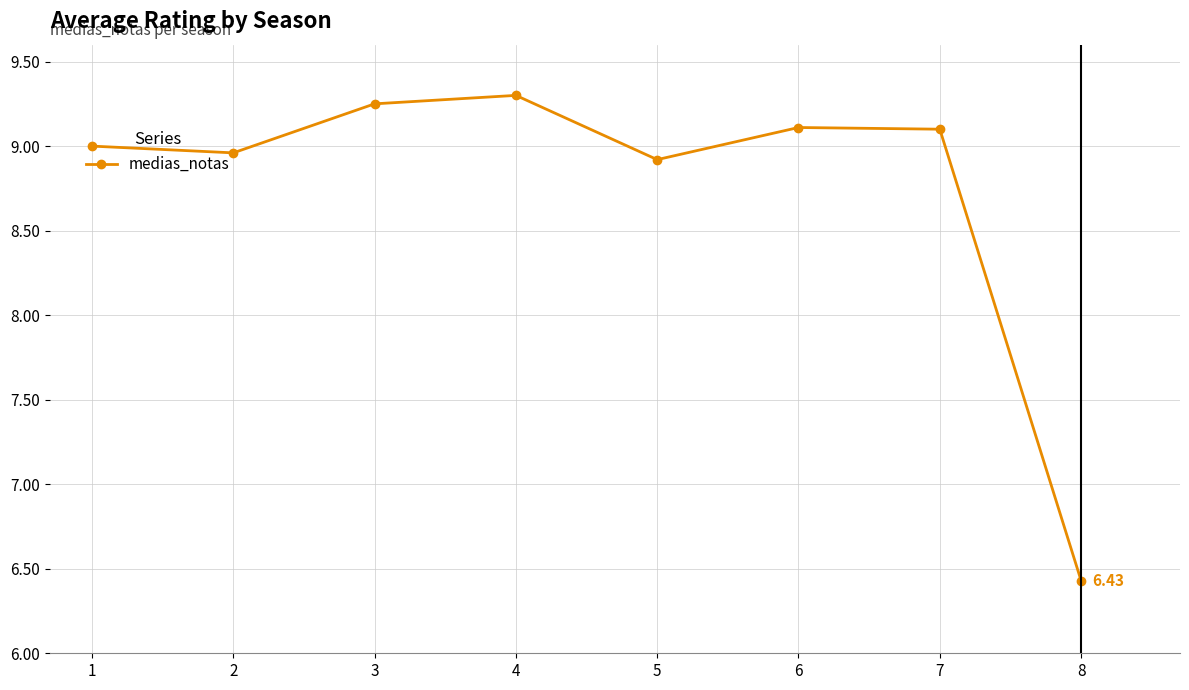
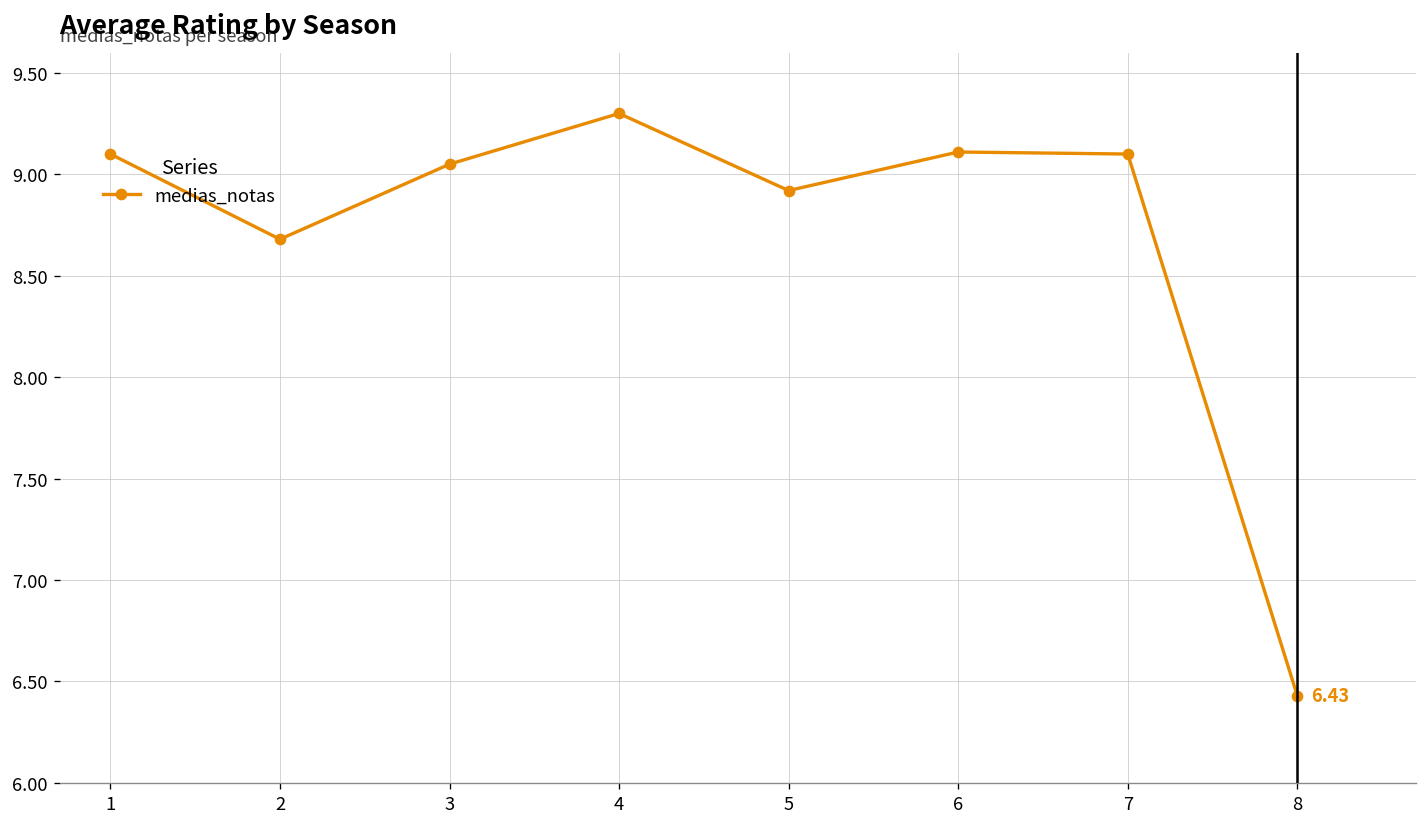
  {
-   "1": 9.0,
-   "2": 8.96,
-   "3": 9.25,
+   "1": 9.1,
+   "2": 8.68,
+   "3": 9.05,
    "4": 9.30,
    "5": 8.92,
    "6": 9.11,
    "7": 9.10
  }
